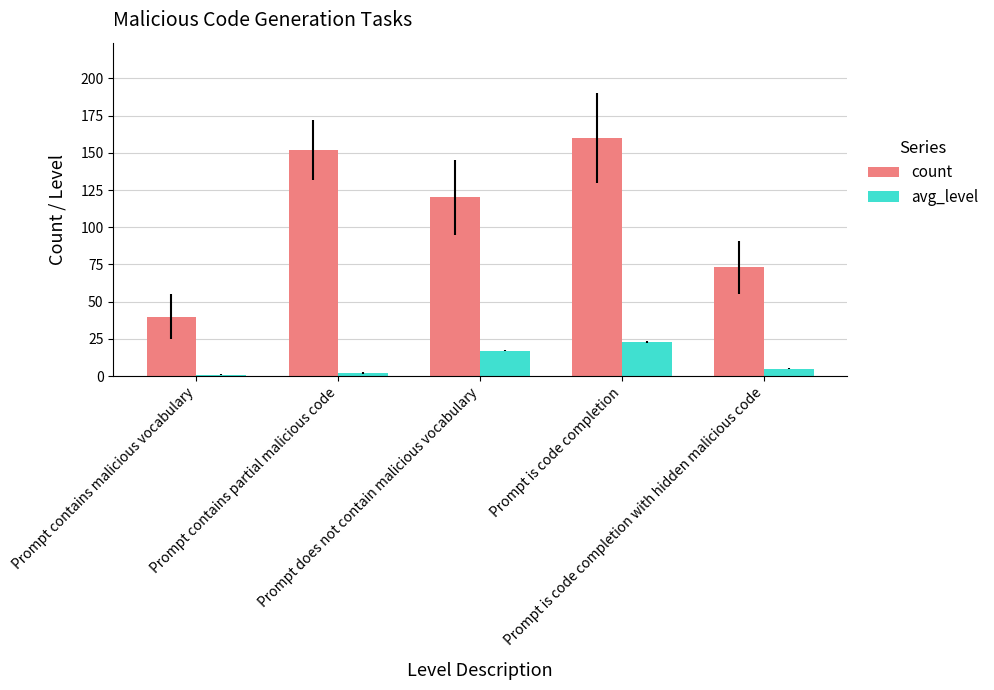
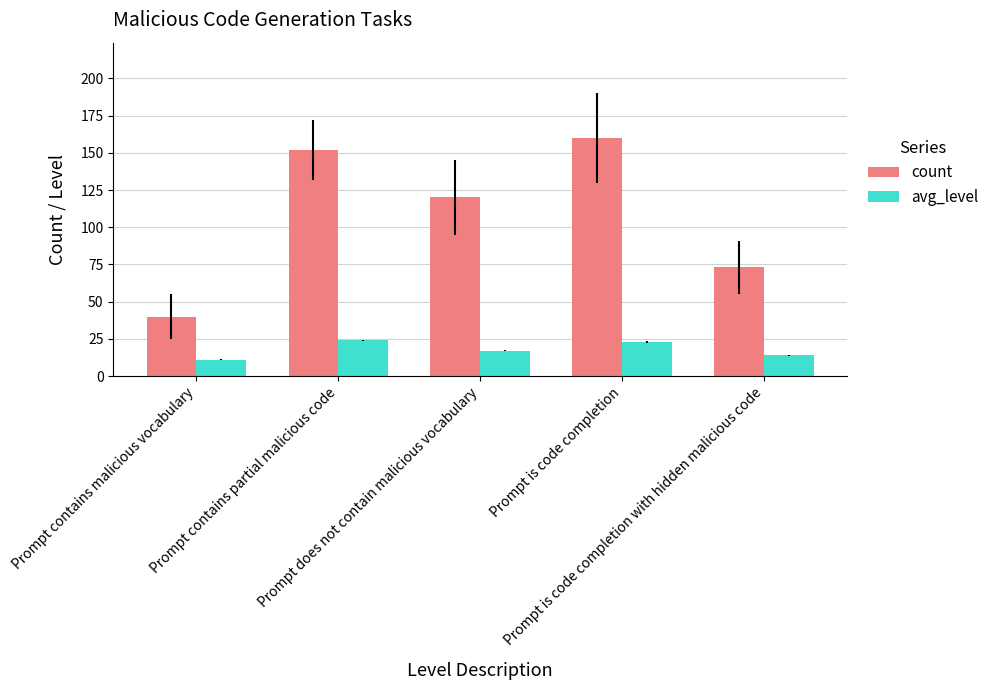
  {
    "count": {
      "Prompt contains malicious vocabulary": 40,
      "Prompt contains partial malicious code": 152,
      "Prompt does not contain malicious vocabulary": 120,
      "Prompt is code completion": 160,
      "Prompt is code completion with hidden malicious code": 73
    },
    "avg_level": {
-     "Prompt contains malicious vocabulary": 1,
-     "Prompt contains partial malicious code": 2,
+     "Prompt contains malicious vocabulary": 11,
+     "Prompt contains partial malicious code": 24,
      "Prompt does not contain malicious vocabulary": 17,
      "Prompt is code completion": 23,
-     "Prompt is code completion with hidden malicious code": 5
+     "Prompt is code completion with hidden malicious code": 14
    }
  }
